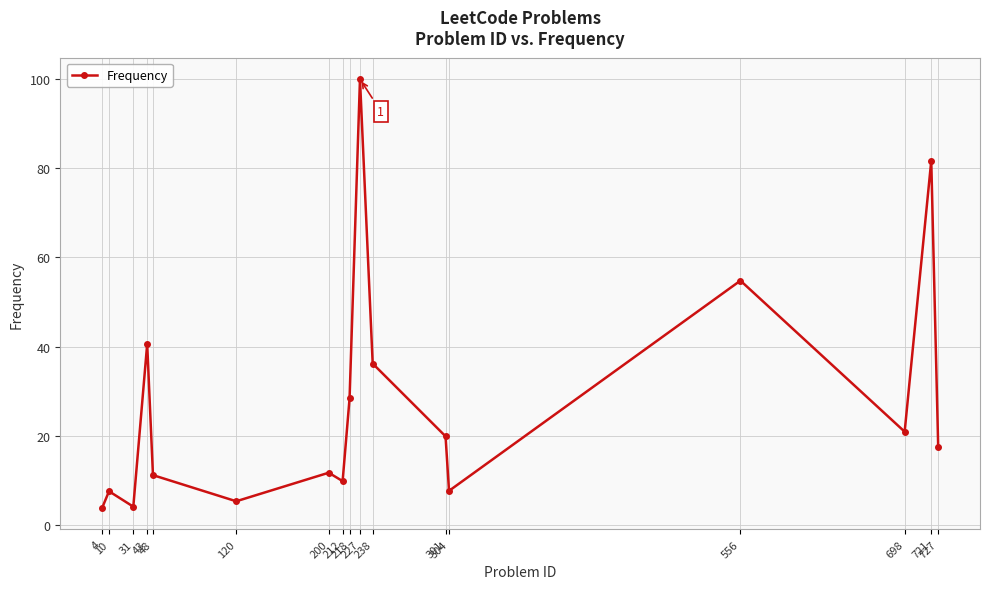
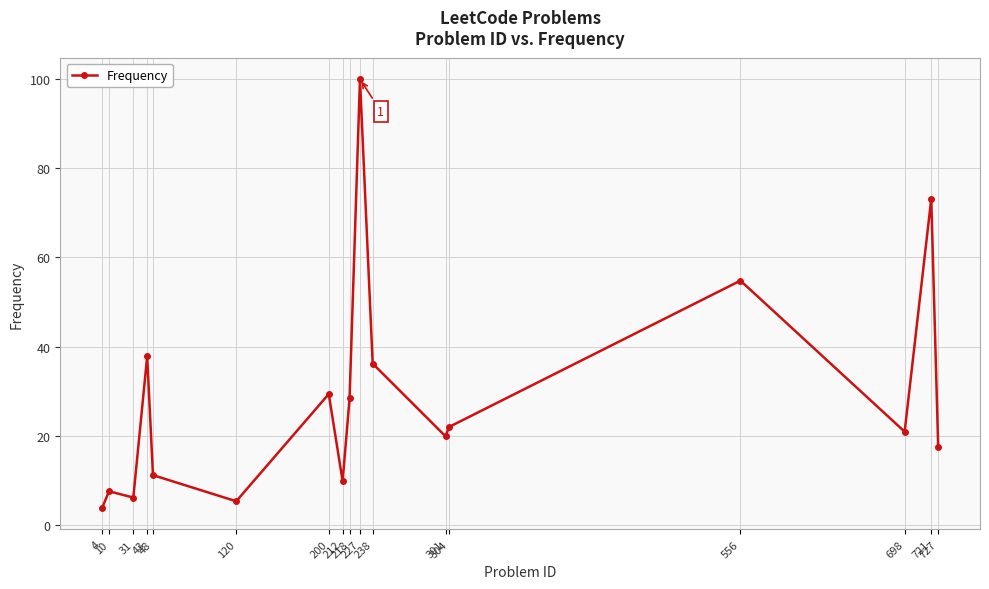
  {
    "4": 4,
    "10": 8,
-   "31": 4,
-   "43": 41,
+   "31": 6,
+   "43": 38,
    "48": 11,
    "120": 5,
-   "200": 12,
+   "200": 29,
    "212": 10,
    "218": 28,
    "238": 36,
    "301": 20,
-   "304": 8,
+   "304": 22,
    "556": 55,
    "698": 21,
-   "721": 82,
+   "721": 73,
    "727": 17
  }
